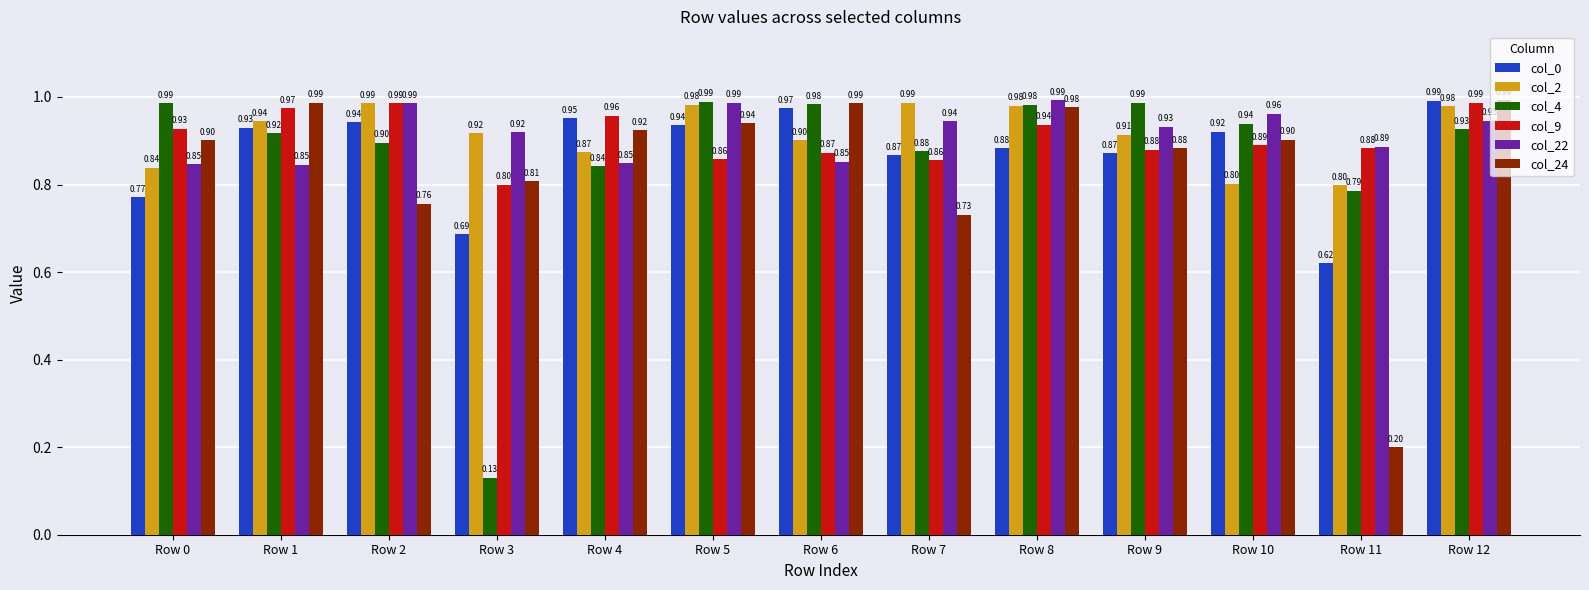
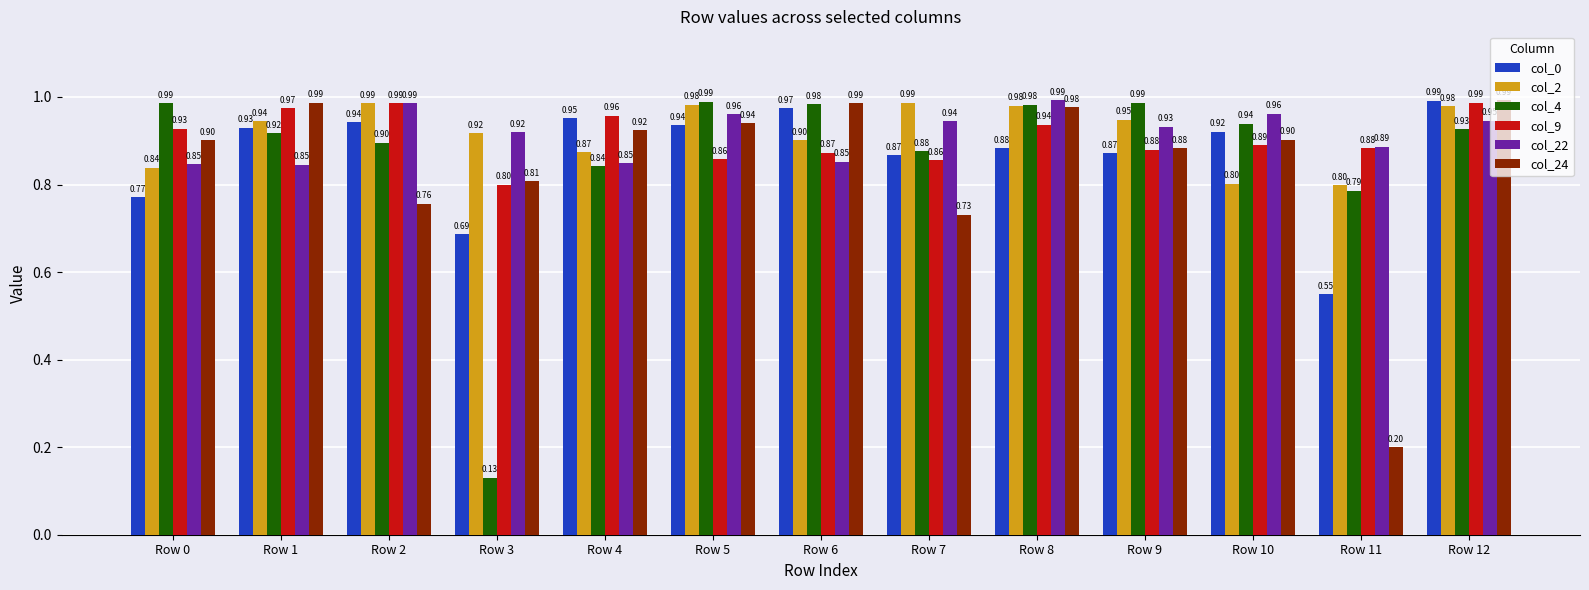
  {
    "col_0": {
      "Row 0": 0.77,
      "Row 1": 0.93,
      "Row 2": 0.94,
      "Row 3": 0.69,
      "Row 4": 0.95,
      "Row 5": 0.94,
      "Row 6": 0.97,
      "Row 7": 0.87,
      "Row 8": 0.88,
      "Row 9": 0.87,
      "Row 10": 0.92,
-     "Row 11": 0.62,
+     "Row 11": 0.55,
      "Row 12": 0.99
    },
    "col_2": {
      "Row 0": 0.84,
      "Row 1": 0.94,
      "Row 2": 0.99,
      "Row 3": 0.92,
      "Row 4": 0.87,
      "Row 5": 0.98,
      "Row 6": 0.90,
      "Row 7": 0.99,
      "Row 8": 0.98,
-     "Row 9": 0.91,
+     "Row 9": 0.95,
      "Row 10": 0.80,
      "Row 11": 0.80,
      "Row 12": 0.98
    },
    "col_4": {
      "Row 0": 0.99,
      "Row 1": 0.92,
      "Row 2": 0.90,
      "Row 3": 0.13,
      "Row 4": 0.84,
      "Row 5": 0.99,
      "Row 6": 0.98,
      "Row 7": 0.88,
      "Row 8": 0.98,
      "Row 9": 0.99,
      "Row 10": 0.94,
      "Row 11": 0.79,
      "Row 12": 0.93
    },
    "col_9": {
      "Row 0": 0.93,
      "Row 1": 0.97,
      "Row 2": 0.99,
      "Row 3": 0.80,
      "Row 4": 0.96,
      "Row 5": 0.86,
      "Row 6": 0.87,
      "Row 7": 0.86,
      "Row 8": 0.94,
      "Row 9": 0.88,
      "Row 10": 0.89,
      "Row 11": 0.88,
      "Row 12": 0.99
    },
    "col_22": {
      "Row 0": 0.85,
      "Row 1": 0.85,
      "Row 2": 0.99,
      "Row 3": 0.92,
      "Row 4": 0.85,
-     "Row 5": 0.99,
+     "Row 5": 0.96,
      "Row 6": 0.85,
      "Row 7": 0.94,
      "Row 8": 0.99,
      "Row 9": 0.93,
      "Row 10": 0.96,
      "Row 11": 0.89
    },
    "col_24": {
      "Row 0": 0.90,
      "Row 1": 0.99,
      "Row 2": 0.76,
      "Row 3": 0.81,
      "Row 4": 0.92,
      "Row 5": 0.94,
      "Row 6": 0.99,
      "Row 7": 0.73,
      "Row 8": 0.98,
      "Row 9": 0.88,
      "Row 10": 0.90,
      "Row 11": 0.20
    }
  }
